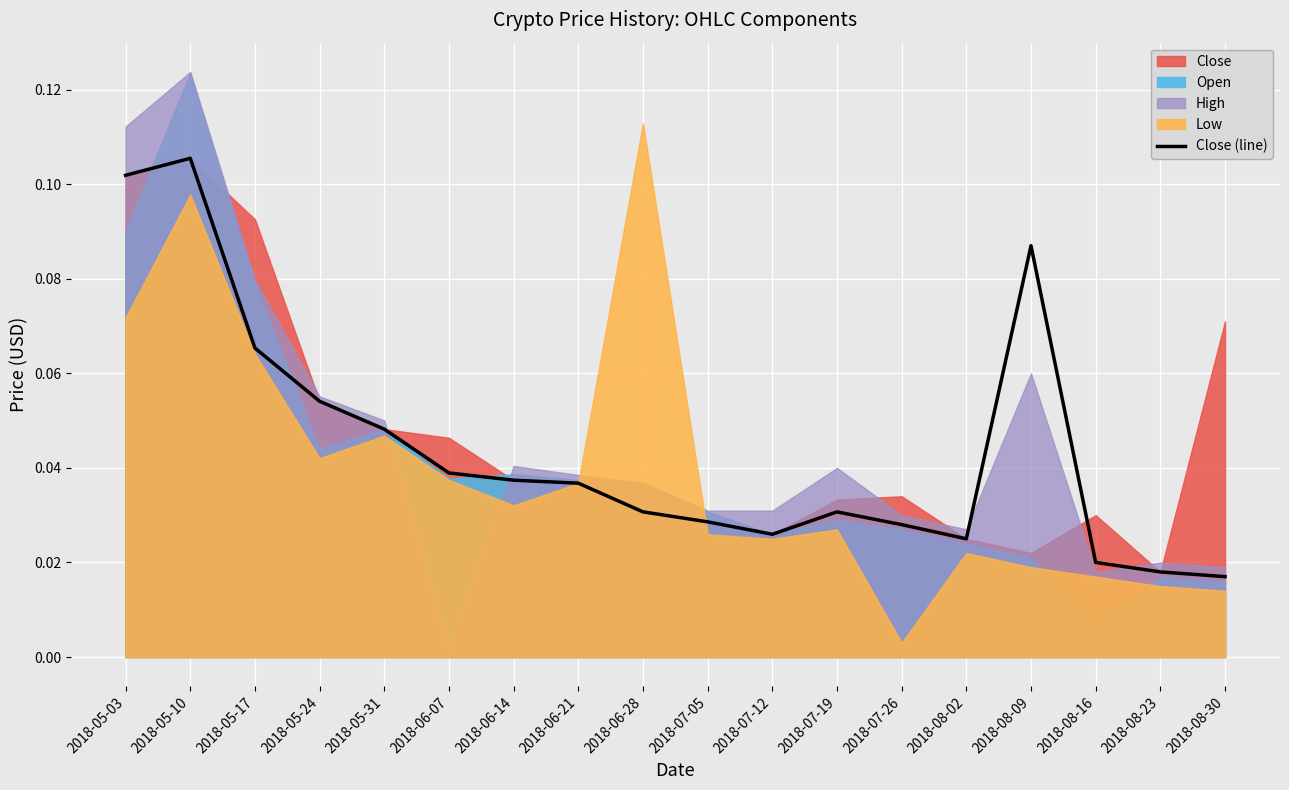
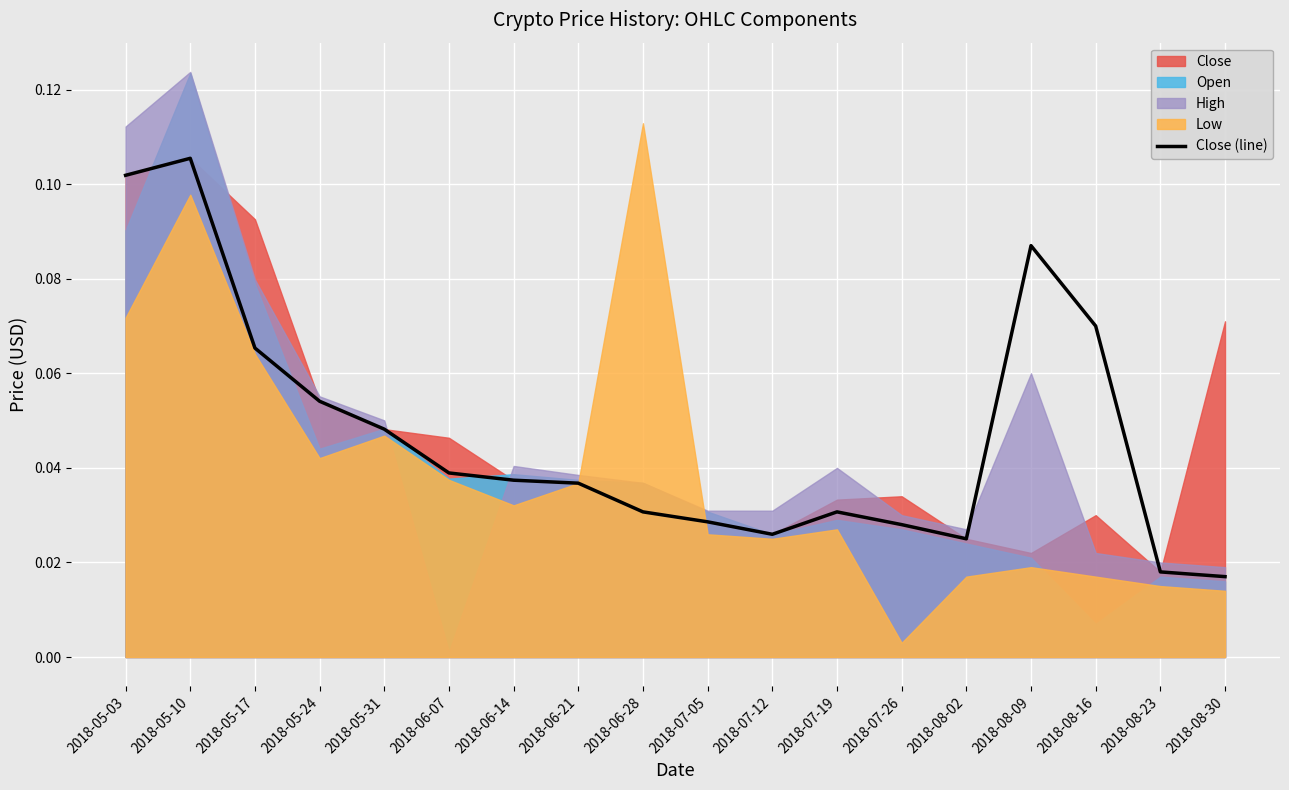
  {
    "Close (line)": {
      "2018-05-17": 0.065,
      "2018-06-07": 0.039,
      "2018-07-19": 0.031,
      "2018-07-26": 0.028,
      "2018-08-09": 0.087,
-     "2018-08-16": 0.02,
+     "2018-08-16": 0.07,
      "2018-08-30": 0.017
    },
    "Close": {
      "2018-05-17": 0.093,
      "2018-06-07": 0.046,
      "2018-07-19": 0.033,
      "2018-07-26": 0.034,
      "2018-08-09": 0.022,
      "2018-08-16": 0.030,
      "2018-08-30": 0.071
    },
    "Open": {
      "2018-05-03": 0.090,
      "2018-05-17": 0.079,
      "2018-05-24": 0.044,
      "2018-06-14": 0.039,
      "2018-06-21": 0.037,
      "2018-07-19": 0.029,
      "2018-07-26": 0.027,
      "2018-08-02": 0.024,
      "2018-08-09": 0.021,
      "2018-08-16": 0.007,
      "2018-08-23": 0.017,
      "2018-08-30": 0.016
    },
    "High": {
      "2018-05-03": 0.112,
      "2018-05-17": 0.080,
      "2018-05-24": 0.055,
      "2018-05-31": 0.050,
      "2018-06-07": 0.001,
      "2018-06-14": 0.040,
      "2018-06-21": 0.039,
      "2018-07-12": 0.031,
      "2018-07-19": 0.040,
      "2018-07-26": 0.030,
      "2018-08-02": 0.027,
      "2018-08-09": 0.060,
-     "2018-08-16": 0.018,
+     "2018-08-16": 0.022,
      "2018-08-23": 0.020,
      "2018-08-30": 0.019
    },
    "Low": {
      "2018-05-03": 0.072,
      "2018-05-10": 0.098,
      "2018-05-17": 0.064,
      "2018-05-24": 0.042,
      "2018-05-31": 0.047,
      "2018-06-14": 0.032,
      "2018-06-28": 0.113,
      "2018-07-05": 0.026,
      "2018-07-12": 0.025,
      "2018-07-19": 0.027,
      "2018-07-26": 0.003,
-     "2018-08-02": 0.022,
+     "2018-08-02": 0.017,
      "2018-08-09": 0.019,
      "2018-08-16": 0.017,
      "2018-08-23": 0.015,
      "2018-08-30": 0.014
    }
  }
